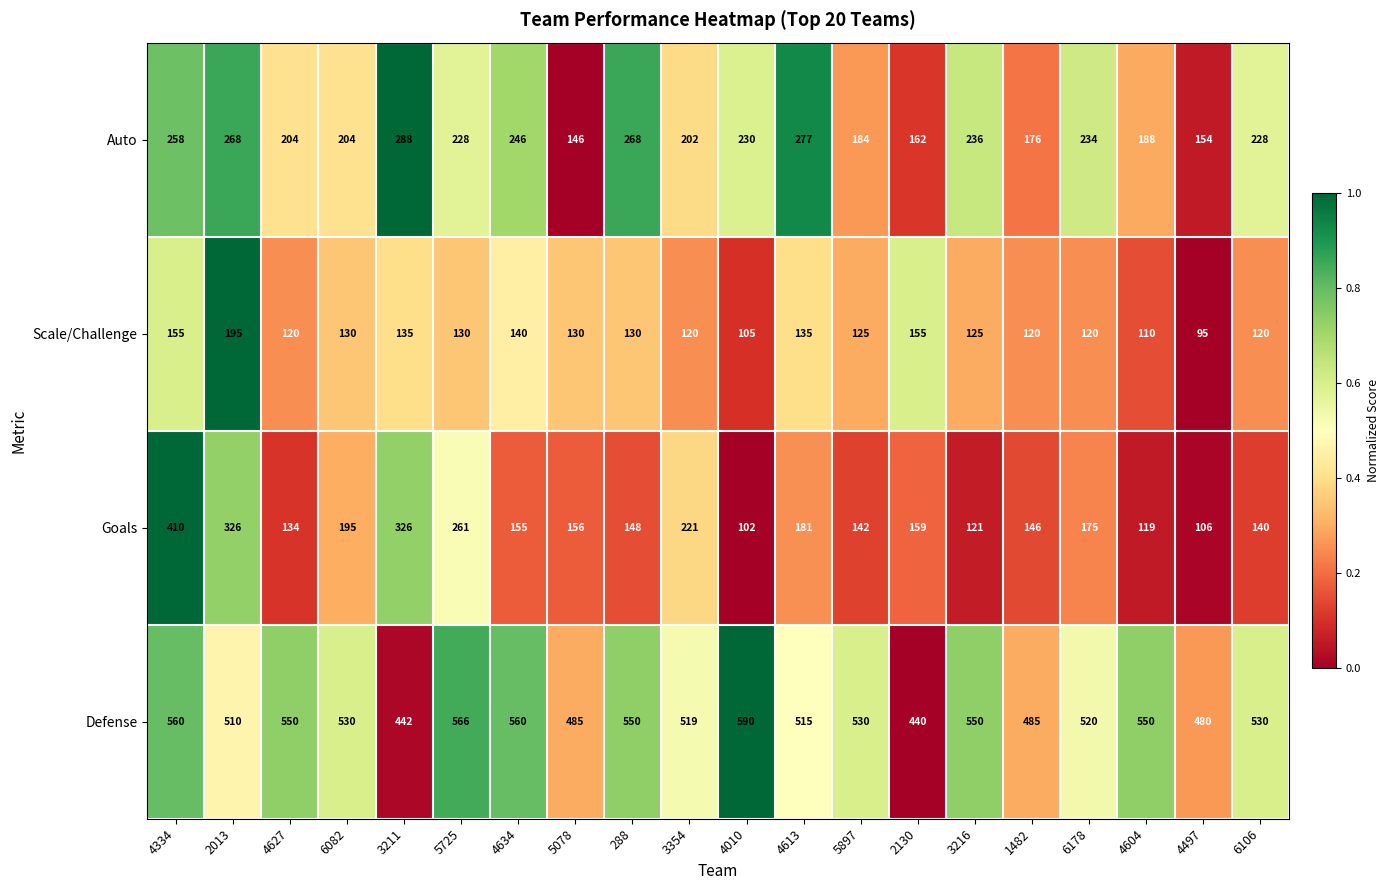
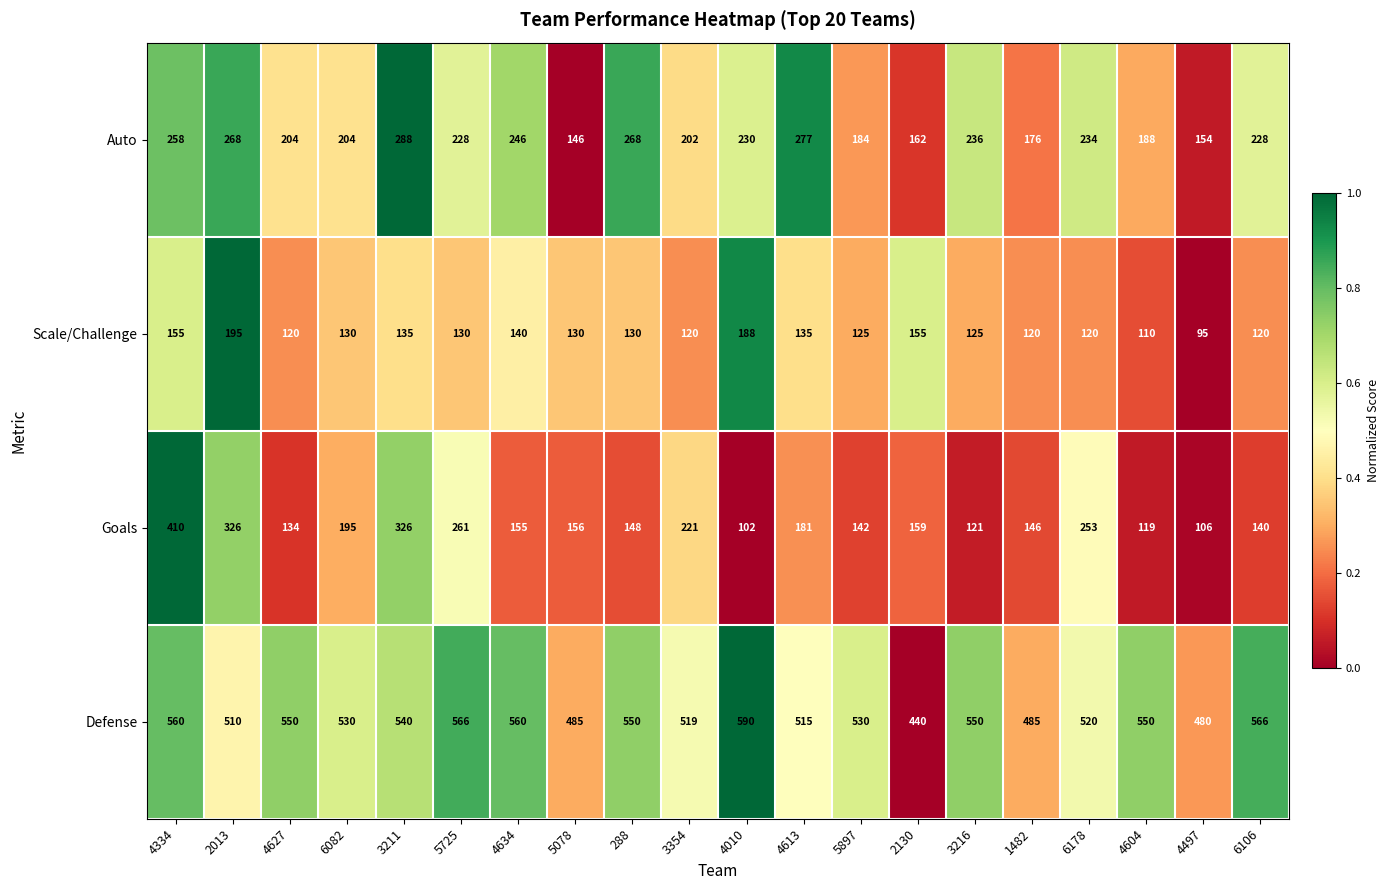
  {
    "Auto": {
      "4334": 258,
      "2013": 268,
      "4627": 204,
      "6082": 204,
      "3211": 288,
      "5725": 228,
      "4634": 246,
      "5078": 146,
      "288": 268,
      "3354": 202,
      "4010": 230,
      "4613": 277,
      "5897": 184,
      "2130": 162,
      "3216": 236,
      "1482": 176,
      "6178": 234,
      "4604": 188,
      "4497": 154,
      "6106": 228
    },
    "Scale/Challenge": {
      "4334": 155,
      "2013": 195,
      "4627": 120,
      "6082": 130,
      "3211": 135,
      "5725": 130,
      "4634": 140,
      "5078": 130,
      "288": 130,
      "3354": 120,
-     "4010": 105,
+     "4010": 188,
      "4613": 135,
      "5897": 125,
      "2130": 155,
      "3216": 125,
      "1482": 120,
      "6178": 120,
      "4604": 110,
      "4497": 95,
      "6106": 120
    },
    "Goals": {
      "4334": 410,
      "2013": 326,
      "4627": 134,
      "6082": 195,
      "3211": 326,
      "5725": 261,
      "4634": 155,
      "5078": 156,
      "288": 148,
      "3354": 221,
      "4010": 102,
      "4613": 181,
      "5897": 142,
      "2130": 159,
      "3216": 121,
      "1482": 146,
-     "6178": 175,
+     "6178": 253,
      "4604": 119,
      "4497": 106,
      "6106": 140
    },
    "Defense": {
      "4334": 560,
      "2013": 510,
      "4627": 550,
      "6082": 530,
-     "3211": 442,
+     "3211": 540,
      "5725": 566,
      "4634": 560,
      "5078": 485,
      "288": 550,
      "3354": 519,
      "4010": 590,
      "4613": 515,
      "5897": 530,
      "2130": 440,
      "3216": 550,
      "1482": 485,
      "6178": 520,
      "4604": 550,
      "4497": 480,
-     "6106": 530
+     "6106": 566
    }
  }
